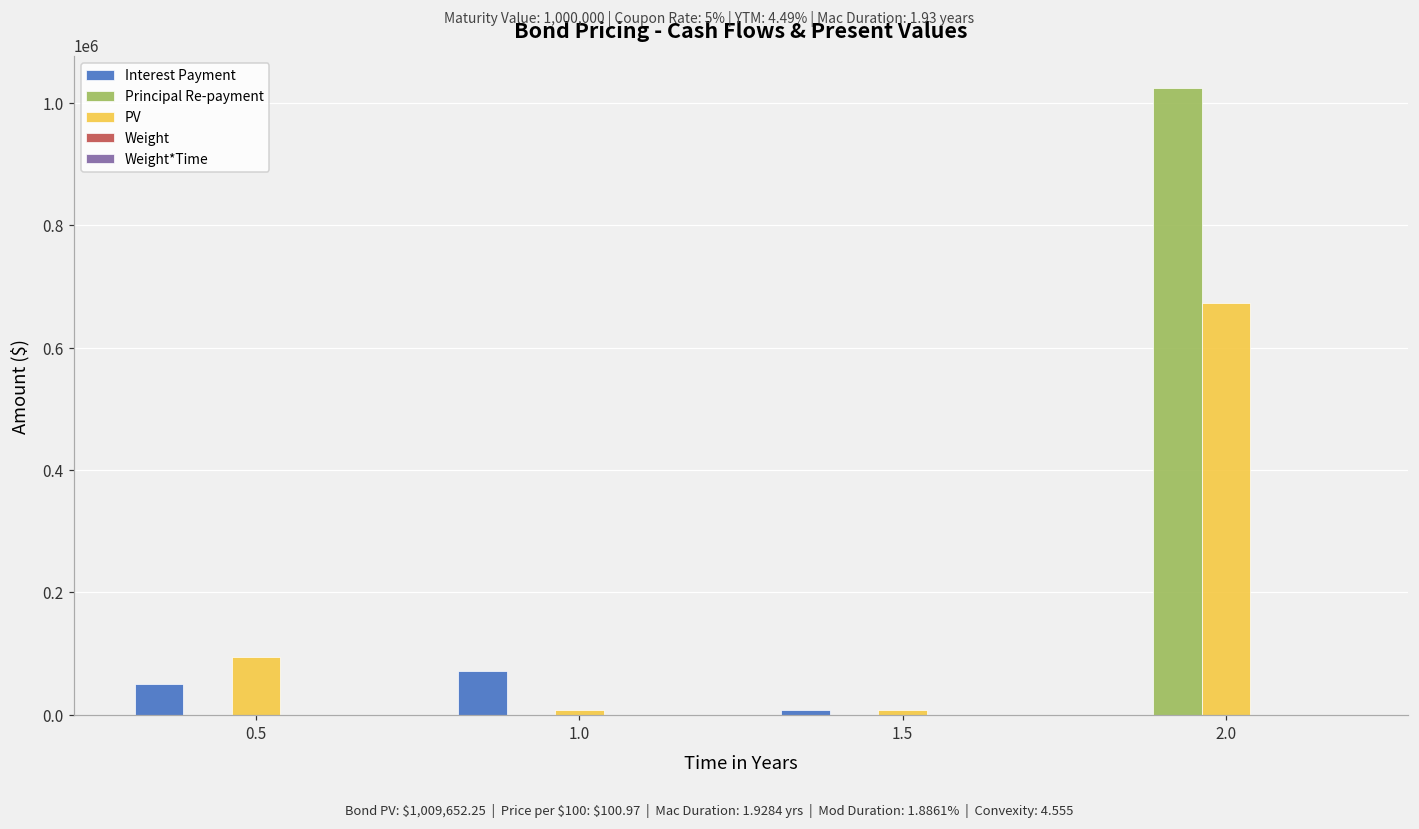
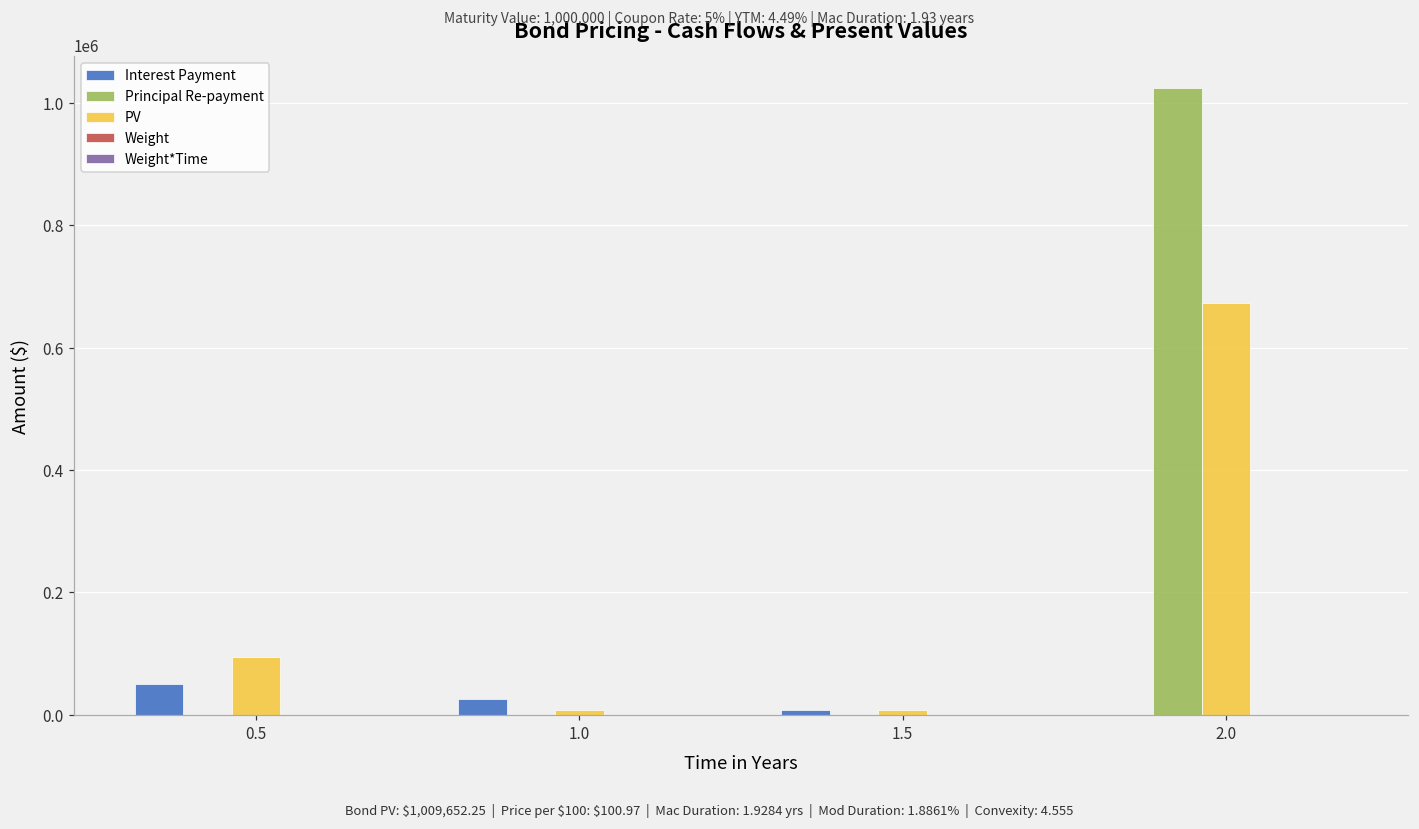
  {
    "Interest Payment": {
      "0.5": 50000,
-     "1.0": 70000,
+     "1.0": 30000,
      "1.5": 10000,
      "2.0": 0
    },
    "Principal Re-payment": {
      "0.5": 0,
      "1.0": 0,
      "1.5": 0,
      "2.0": 1030000
    },
    "PV": {
      "0.5": 90000,
      "1.0": 10000,
      "1.5": 10000,
      "2.0": 670000
    }
  }
